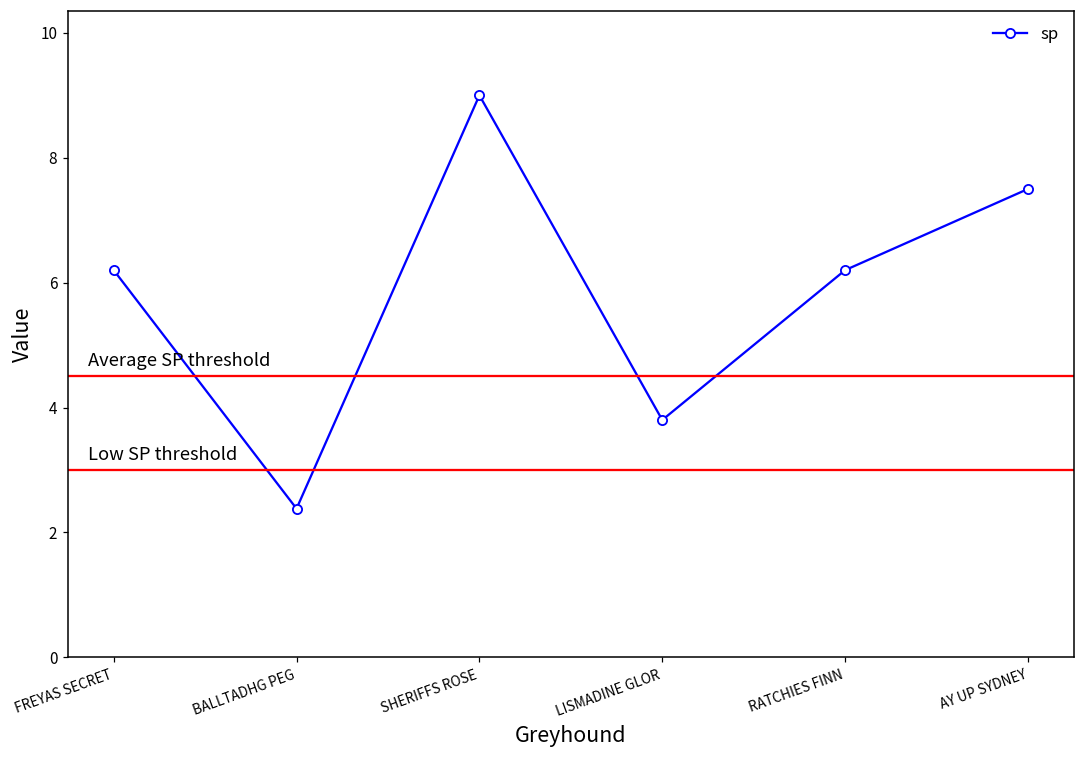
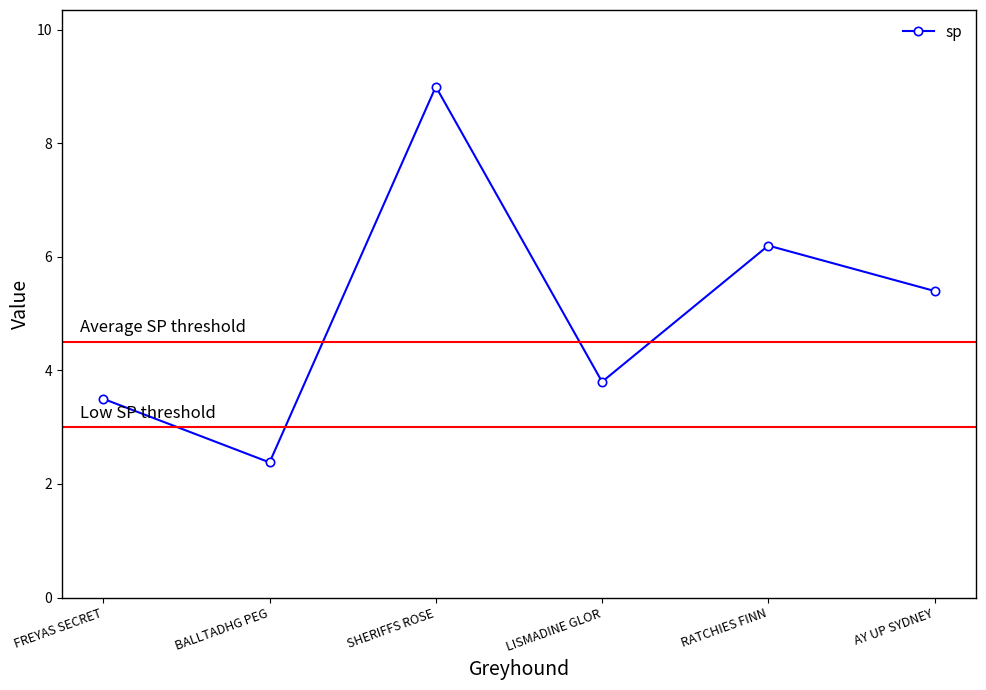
  {
-   "FREYAS SECRET": 6.2,
+   "FREYAS SECRET": 3.5,
    "BALLTADHG PEG": 2.4,
    "SHERIFFS ROSE": 9.0,
    "LISMADINE GLOR": 3.8,
    "RATCHIES FINN": 6.2,
-   "AY UP SYDNEY": 7.5
+   "AY UP SYDNEY": 5.4
  }
